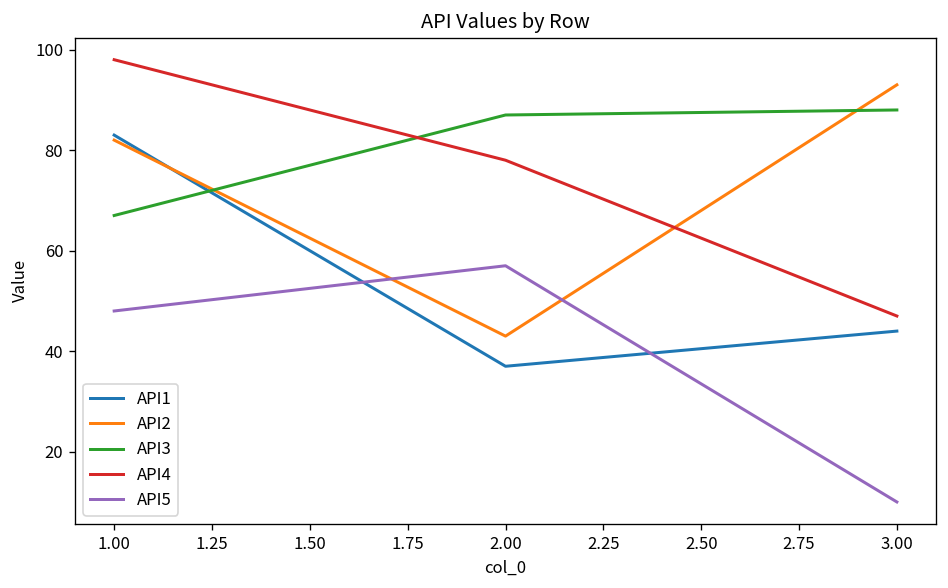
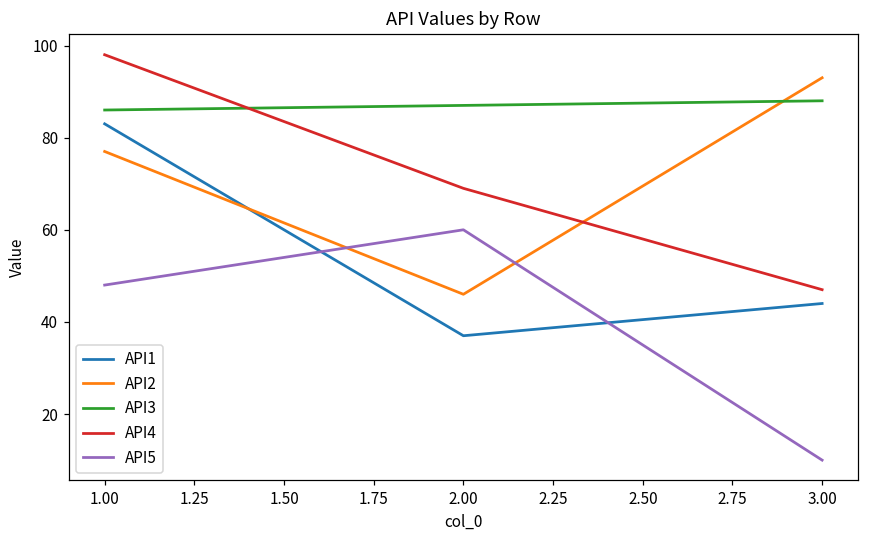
  {
    "API1": {
      "1.00": 83,
      "2.00": 37,
      "3.00": 44
    },
    "API2": {
-     "1.00": 82,
-     "2.00": 43,
+     "1.00": 77,
+     "2.00": 46,
      "3.00": 93
    },
    "API3": {
-     "1.00": 67,
+     "1.00": 86,
      "2.00": 87,
      "3.00": 88
    },
    "API4": {
      "1.00": 98,
-     "2.00": 78,
+     "2.00": 69,
      "3.00": 47
    },
    "API5": {
      "1.00": 48,
-     "2.00": 57,
+     "2.00": 60,
      "3.00": 10
    }
  }
